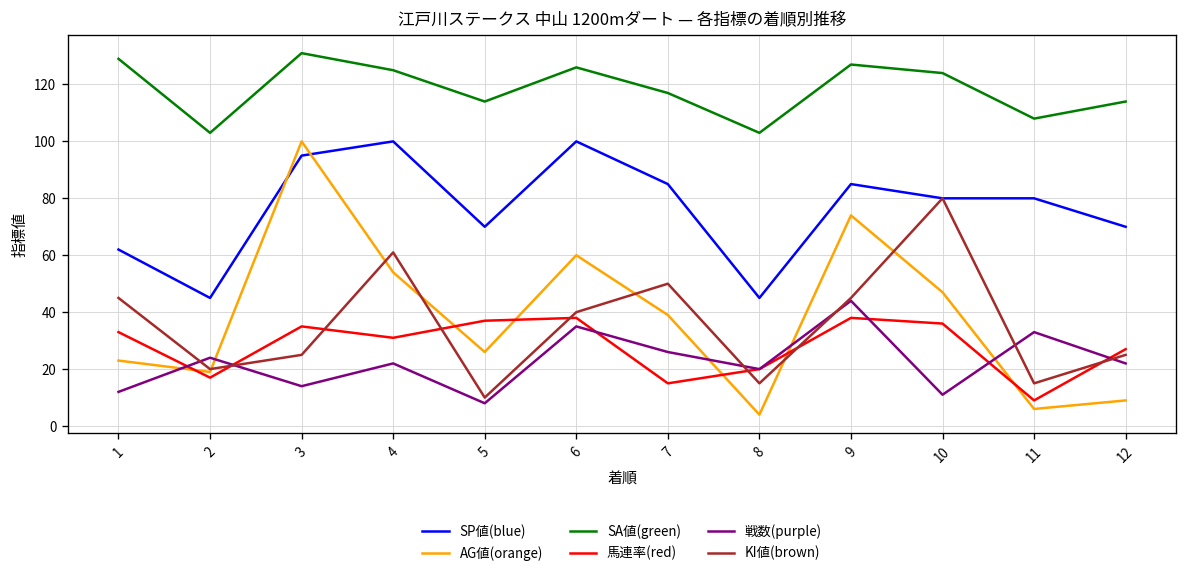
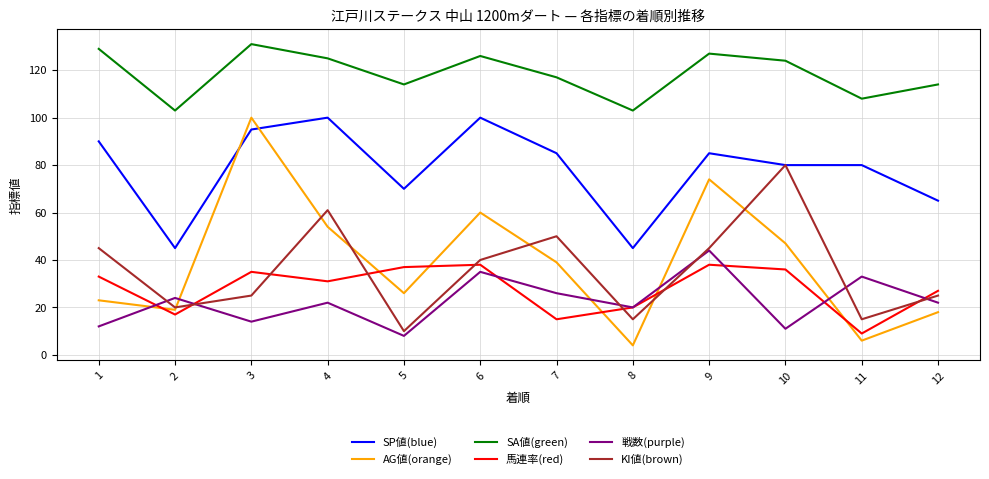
  {
    "SP値(blue)": {
-     "1": 62,
+     "1": 90,
      "2": 45,
      "3": 95,
      "4": 100,
      "5": 70,
      "6": 100,
      "7": 85,
      "8": 45,
      "9": 85,
      "11": 80,
-     "12": 70
+     "12": 65
    },
    "AG値(orange)": {
      "1": 23,
      "3": 100,
      "4": 54,
      "5": 26,
      "6": 60,
      "7": 39,
      "8": 4,
      "9": 74,
      "10": 47,
      "11": 6,
-     "12": 9
+     "12": 18
    },
    "SA値(green)": {
      "1": 129,
      "2": 103,
      "3": 131,
      "4": 125,
      "5": 114,
      "6": 126,
      "7": 117,
      "8": 103,
      "9": 127,
      "10": 124,
      "11": 108,
      "12": 114
    },
    "馬連率(red)": {
      "1": 33,
      "2": 17,
      "3": 35,
      "4": 31,
      "5": 37,
      "6": 38,
      "7": 15,
      "9": 38,
      "10": 36,
      "11": 9,
      "12": 27
    },
    "戦数(purple)": {
      "1": 12,
      "2": 24,
      "3": 14,
      "4": 22,
      "5": 8,
      "6": 35,
      "7": 26,
      "10": 11,
      "11": 33,
      "12": 22
    },
    "KI値(brown)": {
      "1": 45,
      "3": 25,
      "4": 61,
      "5": 10,
      "6": 40,
      "7": 50,
      "8": 15,
      "11": 15,
      "12": 25
    }
  }
